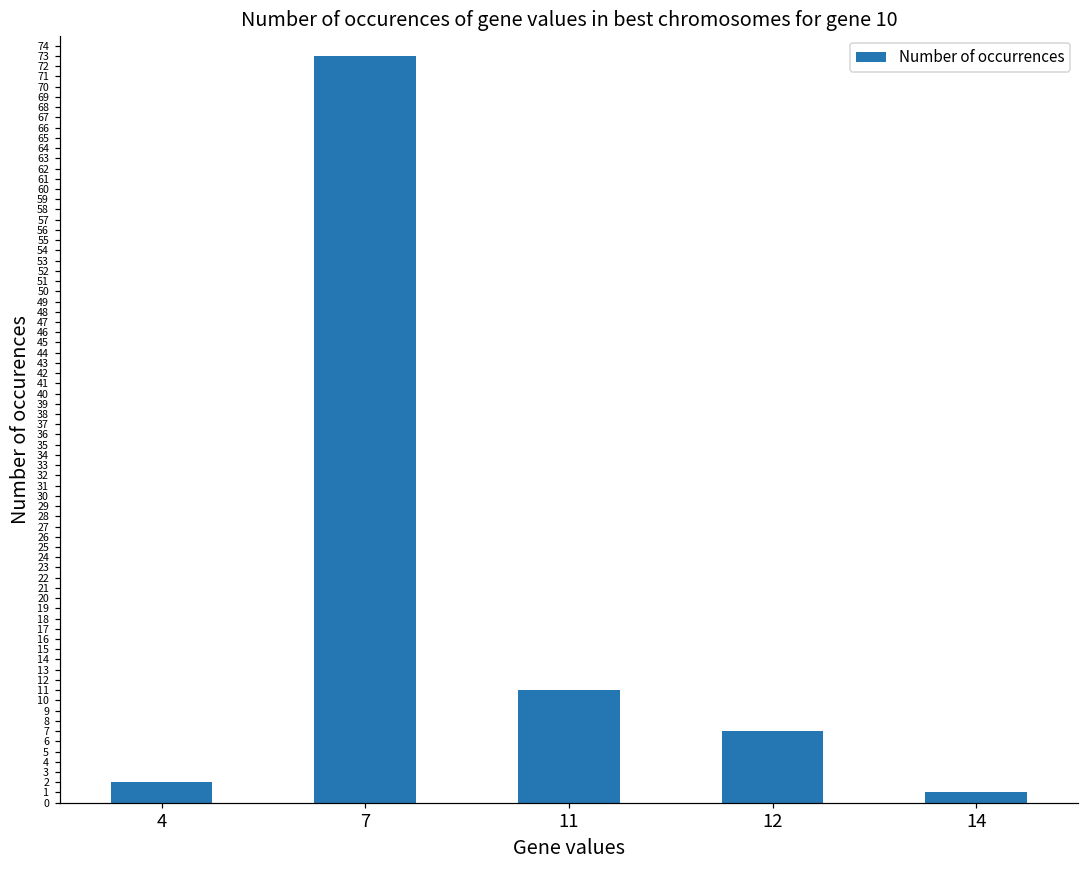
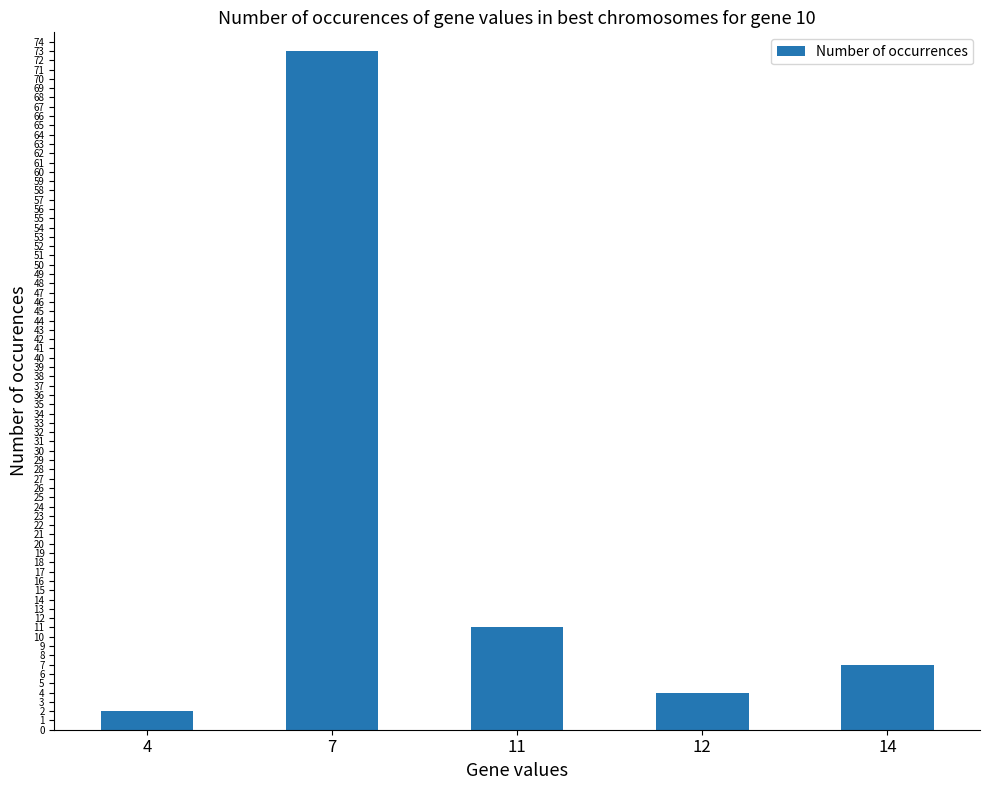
  {
    "4": 2,
    "7": 73,
    "11": 11,
-   "12": 7,
-   "14": 1
+   "12": 4,
+   "14": 7
  }
